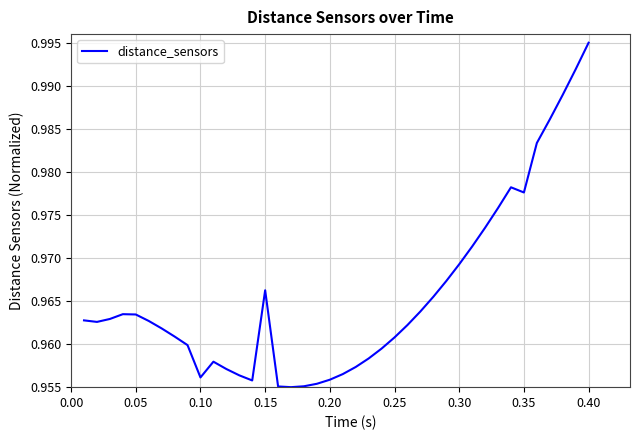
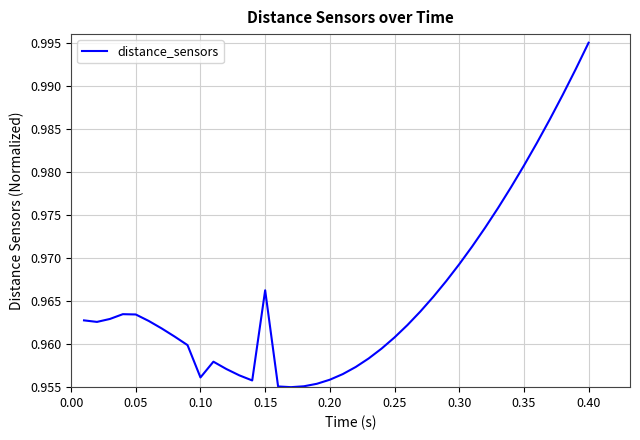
  {
    "0.05": 0.963,
    "0.10": 0.956,
    "0.15": 0.966,
    "0.20": 0.956,
    "0.25": 0.961,
    "0.30": 0.969,
-   "0.35": 0.978,
+   "0.35": 0.981,
    "0.40": 0.995
  }
